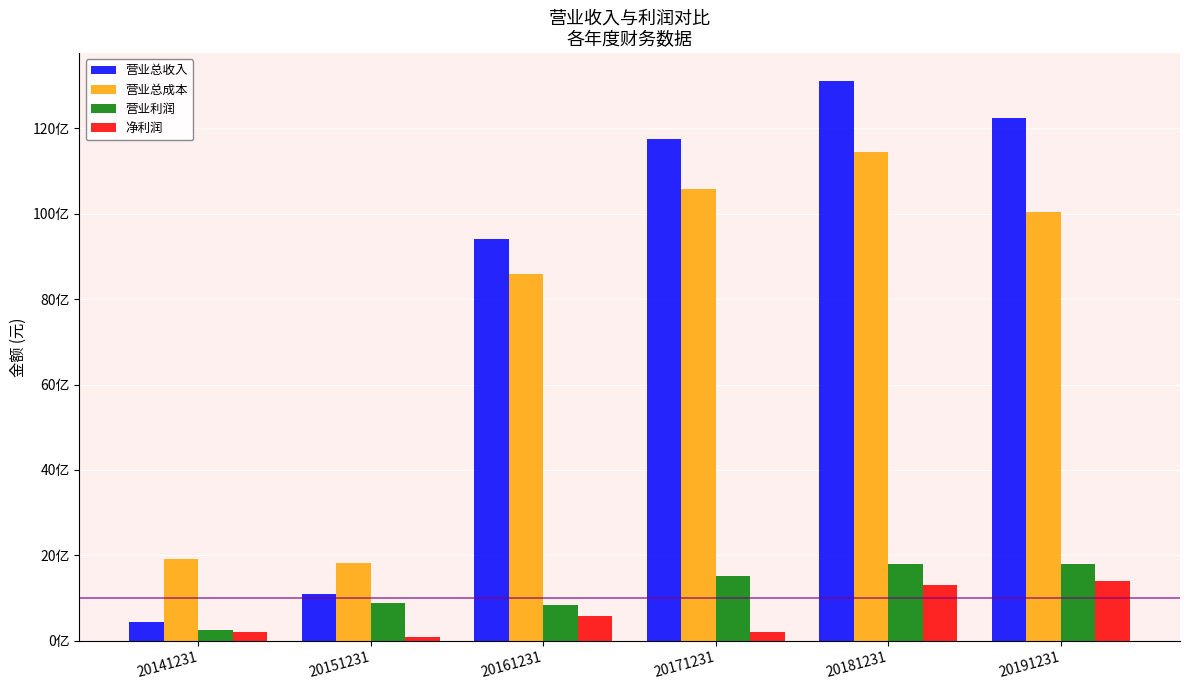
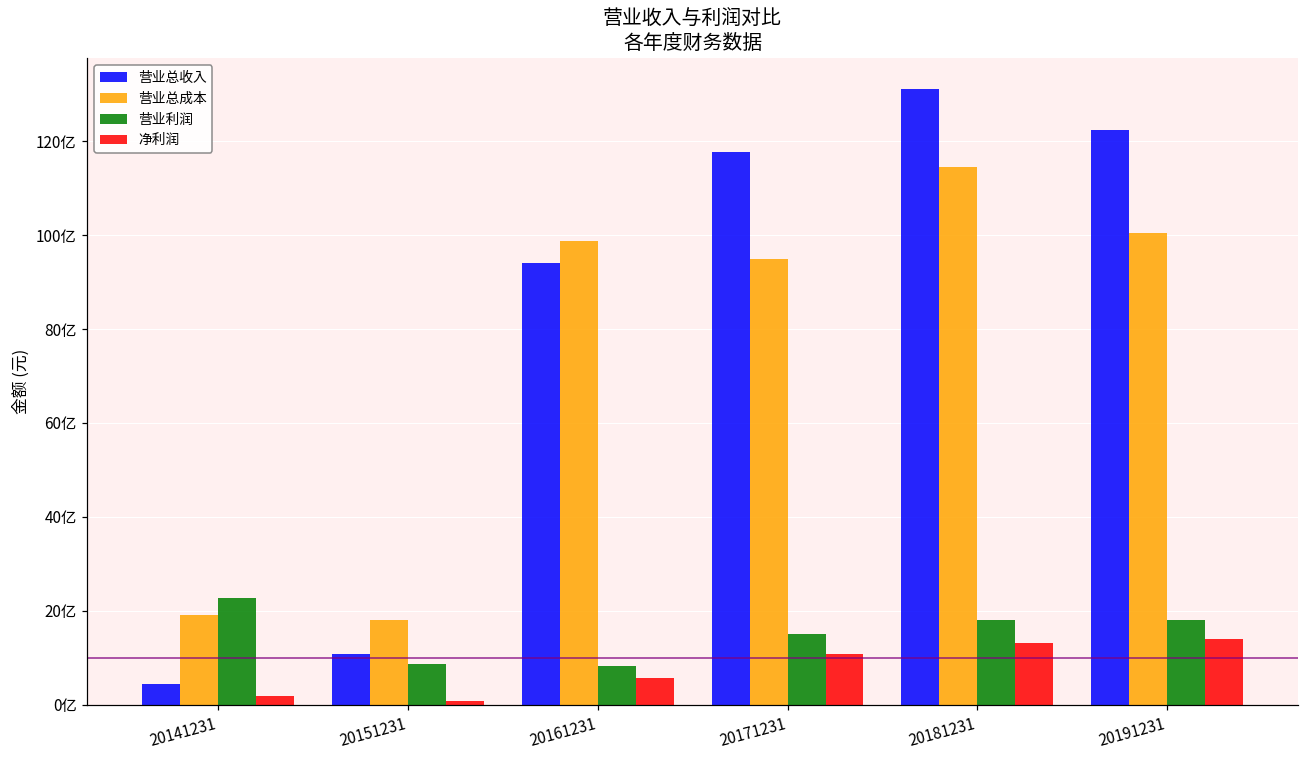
  {
    "营业总收入": {
      "20141231": "4亿",
      "20151231": "11亿",
      "20161231": "94亿",
      "20171231": "118亿",
      "20181231": "131亿",
      "20191231": "122亿"
    },
    "营业总成本": {
      "20141231": "19亿",
      "20151231": "18亿",
-     "20161231": "86亿",
-     "20171231": "106亿",
+     "20161231": "99亿",
+     "20171231": "95亿",
      "20181231": "114亿",
      "20191231": "100亿"
    },
    "营业利润": {
-     "20141231": "3亿",
+     "20141231": "23亿",
      "20151231": "9亿",
      "20161231": "8亿",
      "20171231": "15亿",
      "20181231": "18亿",
      "20191231": "18亿"
    },
    "净利润": {
      "20141231": "2亿",
      "20151231": "1亿",
      "20161231": "6亿",
-     "20171231": "2亿",
+     "20171231": "11亿",
      "20181231": "13亿",
      "20191231": "14亿"
    }
  }
